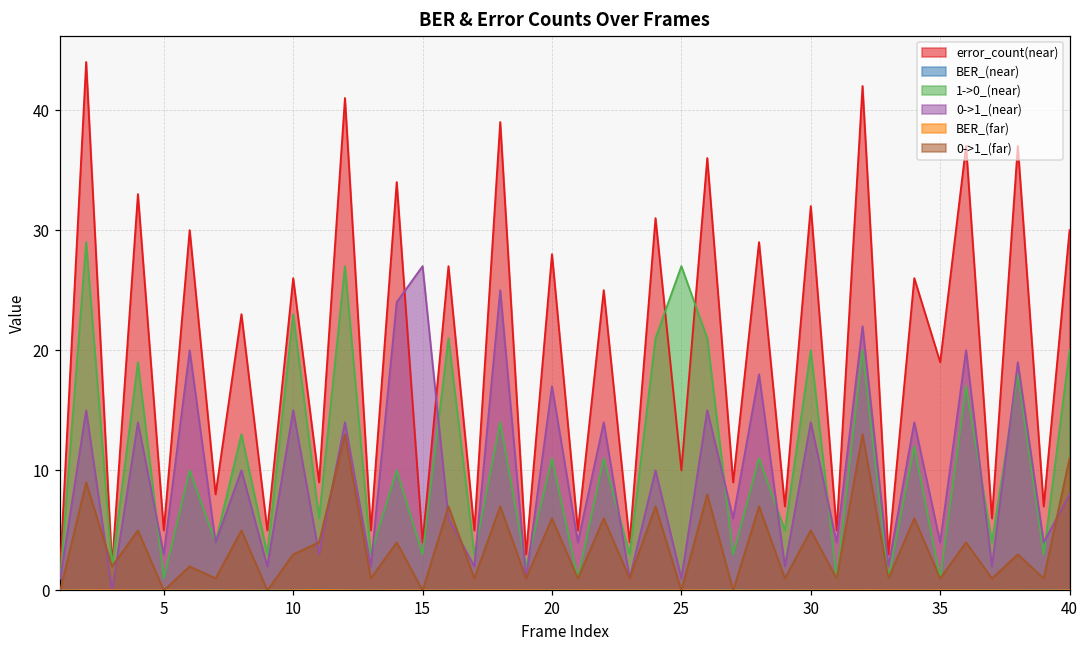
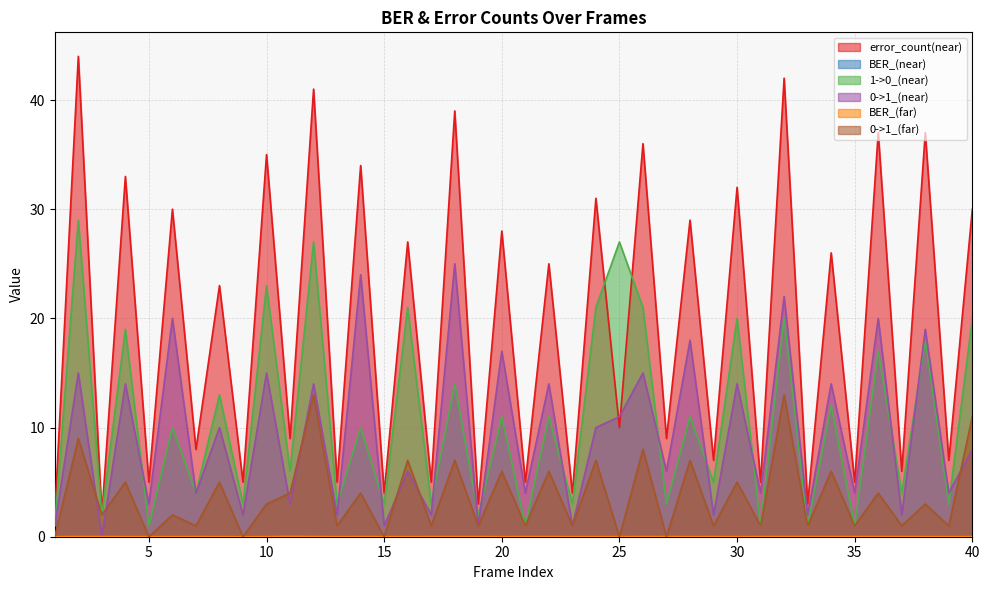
  {
    "error_count(near)": {
      "5": 5,
-     "10": 26,
+     "10": 35,
      "15": 4,
      "20": 28,
      "25": 10,
      "30": 32,
-     "35": 19,
+     "35": 5,
      "40": 30
    },
    "1->0_(near)": {
      "5": 1,
      "10": 23,
      "15": 3,
      "20": 11,
      "25": 27,
      "30": 20,
      "40": 20
    },
    "0->1_(near)": {
      "5": 3,
      "10": 15,
-     "15": 27,
+     "15": 1,
      "20": 17,
-     "25": 1,
+     "25": 11,
      "30": 14,
      "35": 4,
      "40": 8
    },
    "0->1_(far)": {
      "10": 3,
      "20": 6,
      "30": 5,
      "40": 11
    }
  }
